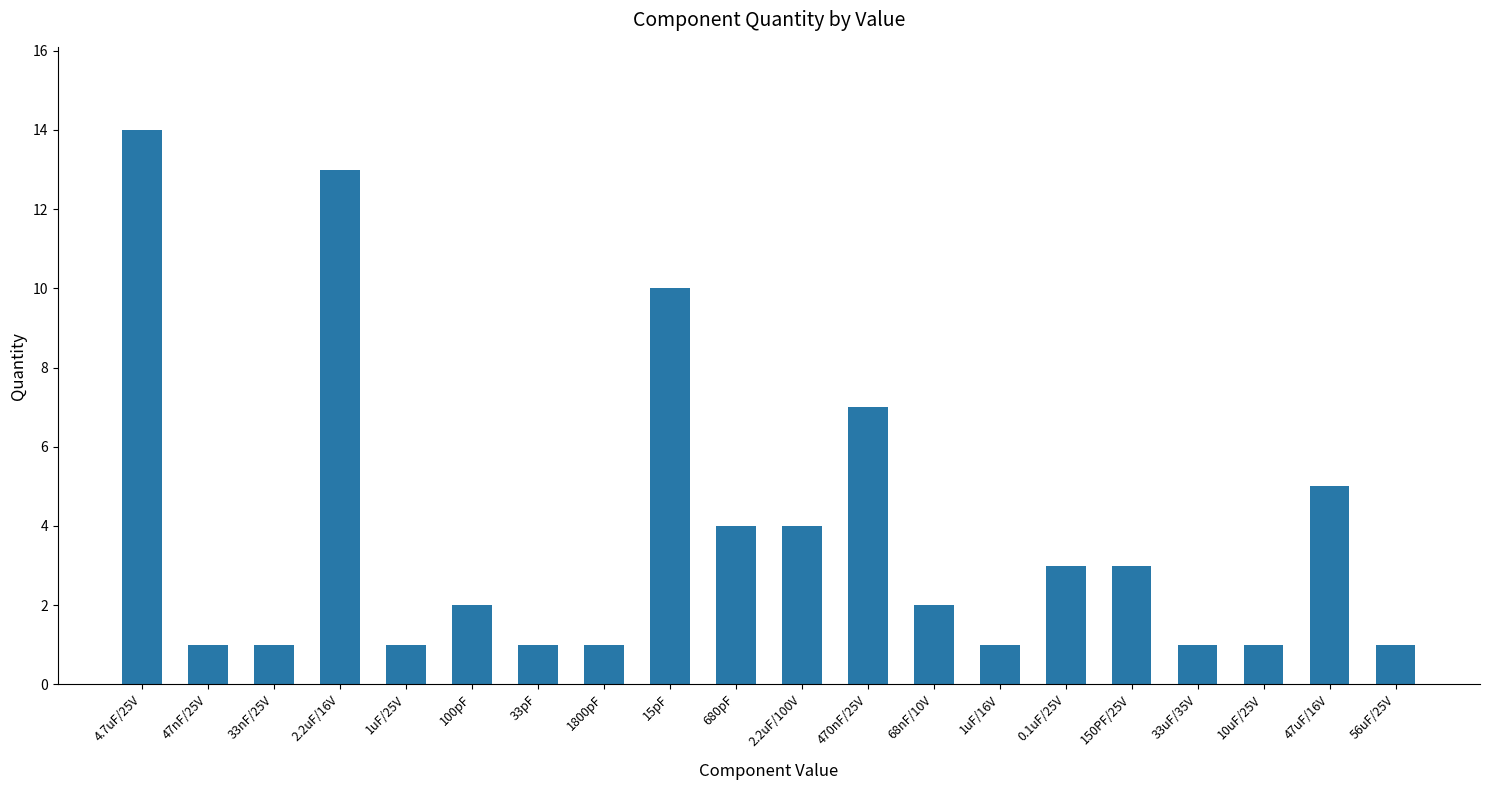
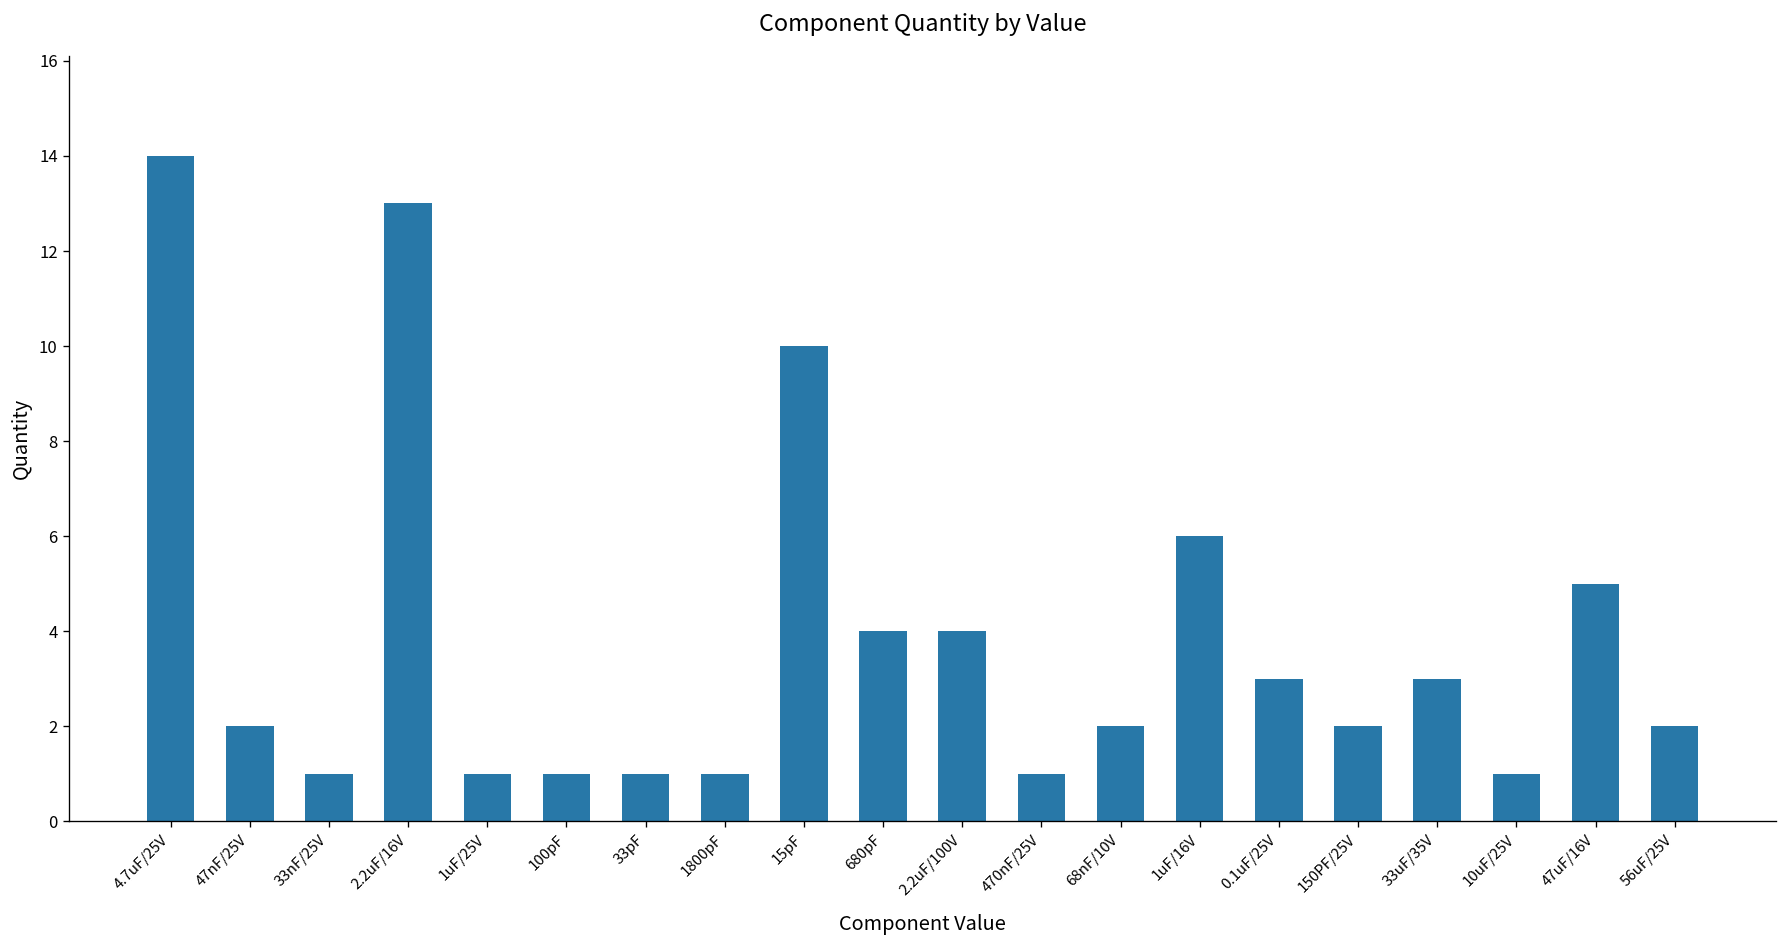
  {
    "4.7uF/25V": 14,
-   "47nF/25V": 1,
+   "47nF/25V": 2,
    "33nF/25V": 1,
    "2.2uF/16V": 13,
    "1uF/25V": 1,
-   "100pF": 2,
+   "100pF": 1,
    "33pF": 1,
    "1800pF": 1,
    "15pF": 10,
    "680pF": 4,
    "2.2uF/100V": 4,
-   "470nF/25V": 7,
+   "470nF/25V": 1,
    "68nF/10V": 2,
-   "1uF/16V": 1,
+   "1uF/16V": 6,
    "0.1uF/25V": 3,
-   "150PF/25V": 3,
-   "33uF/35V": 1,
+   "150PF/25V": 2,
+   "33uF/35V": 3,
    "10uF/25V": 1,
    "47uF/16V": 5,
-   "56uF/25V": 1
+   "56uF/25V": 2
  }
